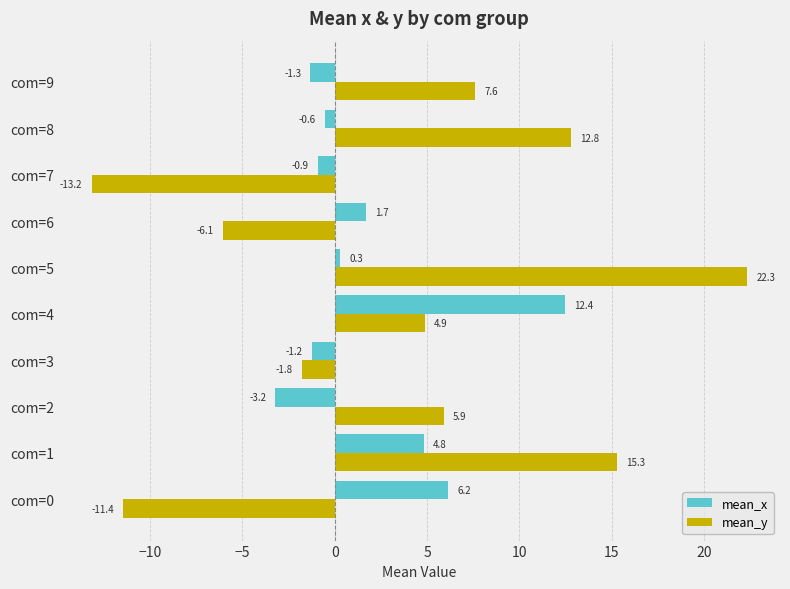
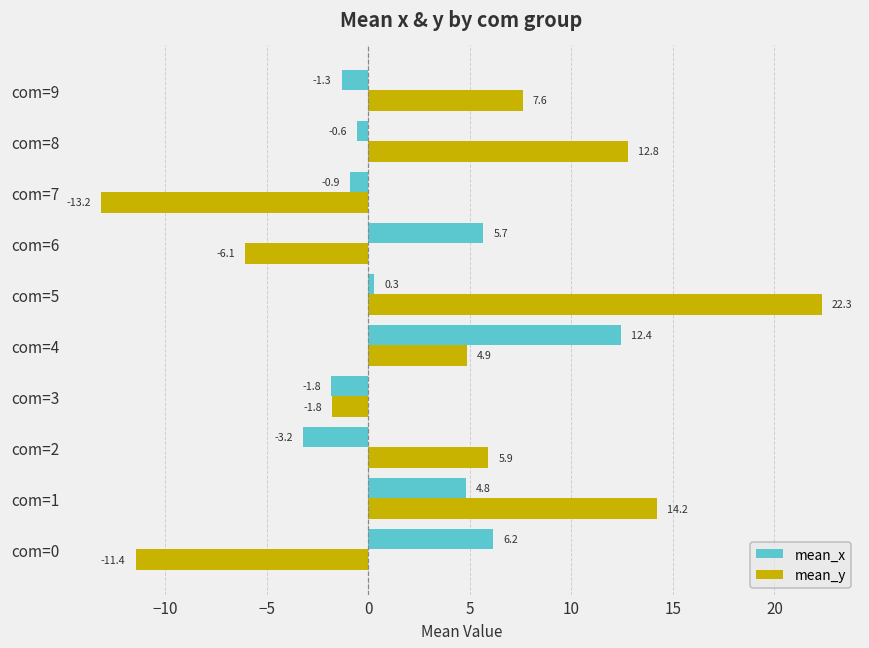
  {
    "mean_x": {
      "com=9": -1.3,
      "com=8": -0.6,
      "com=7": -0.9,
-     "com=6": 1.7,
+     "com=6": 5.7,
      "com=5": 0.3,
      "com=4": 12.4,
-     "com=3": -1.2,
+     "com=3": -1.8,
      "com=2": -3.2,
      "com=1": 4.8,
      "com=0": 6.2
    },
    "mean_y": {
      "com=9": 7.6,
      "com=8": 12.8,
      "com=7": -13.2,
      "com=6": -6.1,
      "com=5": 22.3,
      "com=4": 4.9,
      "com=3": -1.8,
      "com=2": 5.9,
-     "com=1": 15.3,
+     "com=1": 14.2,
      "com=0": -11.4
    }
  }
